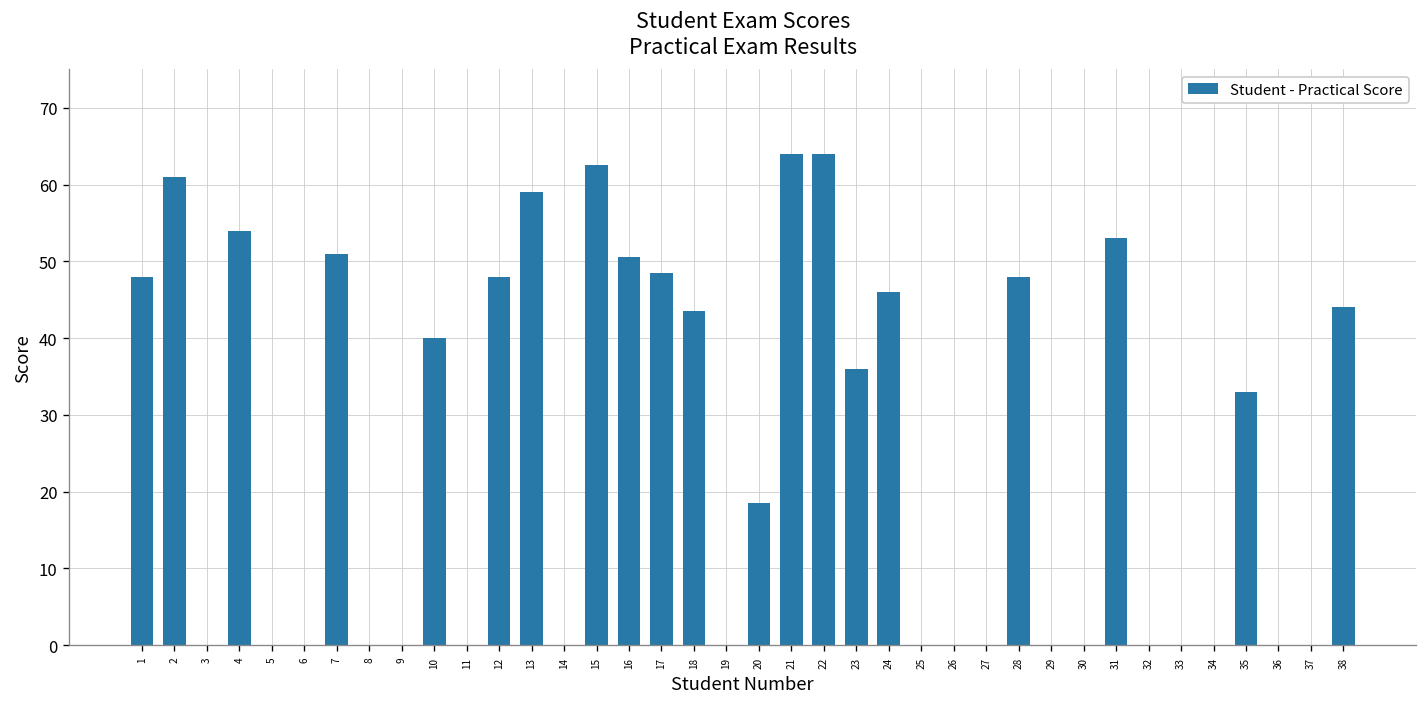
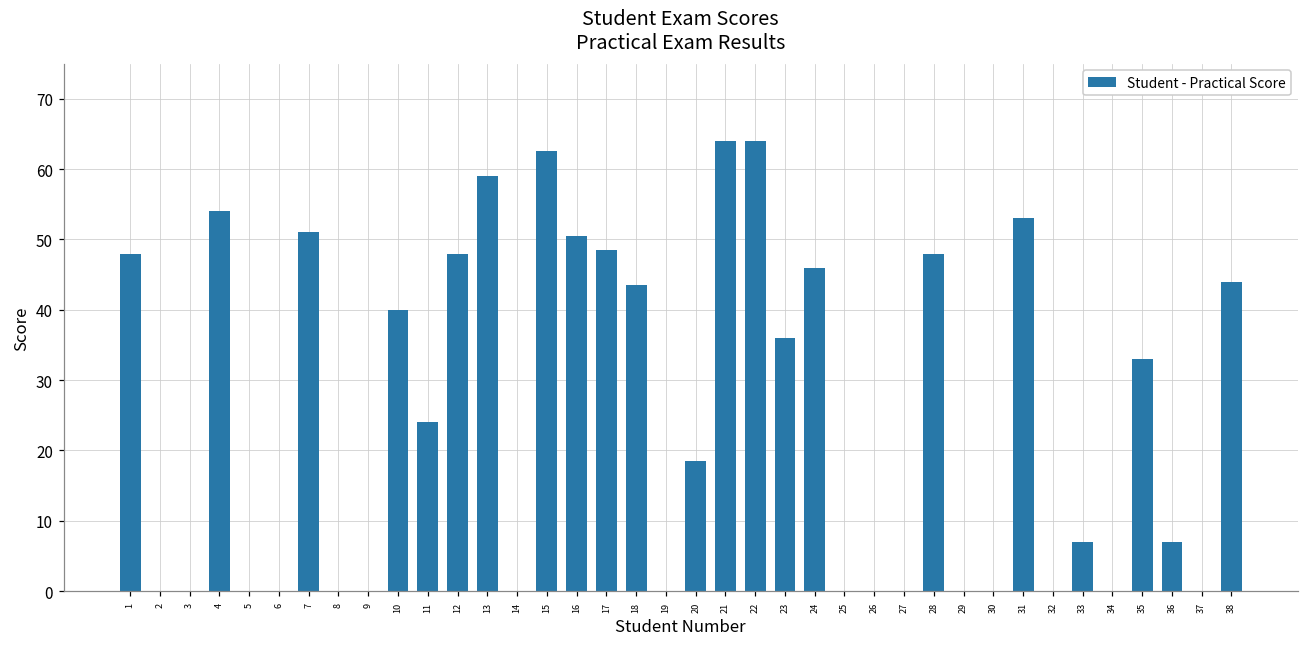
  {
    "1": 48,
-   "2": 61,
+   "2": 0,
    "3": 0,
    "4": 54,
    "5": 0,
    "6": 0,
    "7": 51,
    "8": 0,
    "9": 0,
    "10": 40,
-   "11": 0,
+   "11": 24,
    "12": 48,
    "13": 59,
    "14": 0,
    "15": 63,
    "16": 51,
    "17": 49,
    "18": 44,
    "19": 0,
    "20": 19,
    "21": 64,
    "22": 64,
    "23": 36,
    "24": 46,
    "25": 0,
    "26": 0,
    "27": 0,
    "28": 48,
    "29": 0,
    "30": 0,
    "31": 53,
    "32": 0,
-   "33": 0,
+   "33": 7,
    "34": 0,
    "35": 33,
-   "36": 0,
+   "36": 7,
    "37": 0,
    "38": 44
  }
